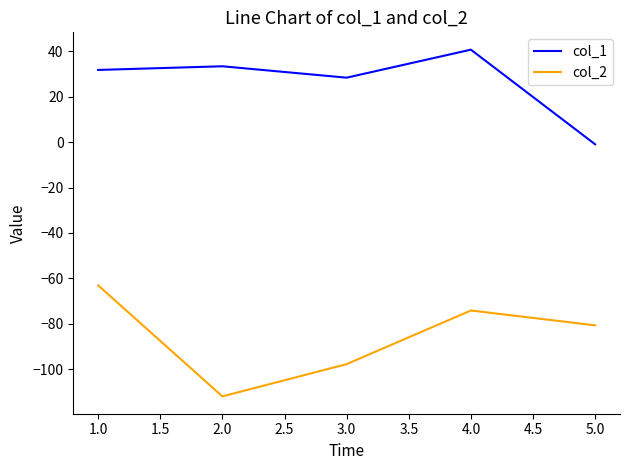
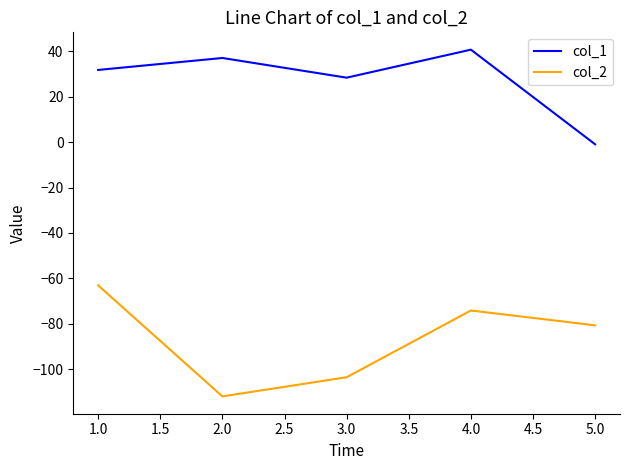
  {
    "col_1": {
      "1.0": 32,
-     "2.0": 33,
+     "2.0": 37,
      "3.0": 28,
      "4.0": 41,
      "5.0": -1
    },
    "col_2": {
      "1.0": -63,
      "2.0": -112,
-     "3.0": -98,
+     "3.0": -104,
      "4.0": -74,
      "5.0": -81
    }
  }
